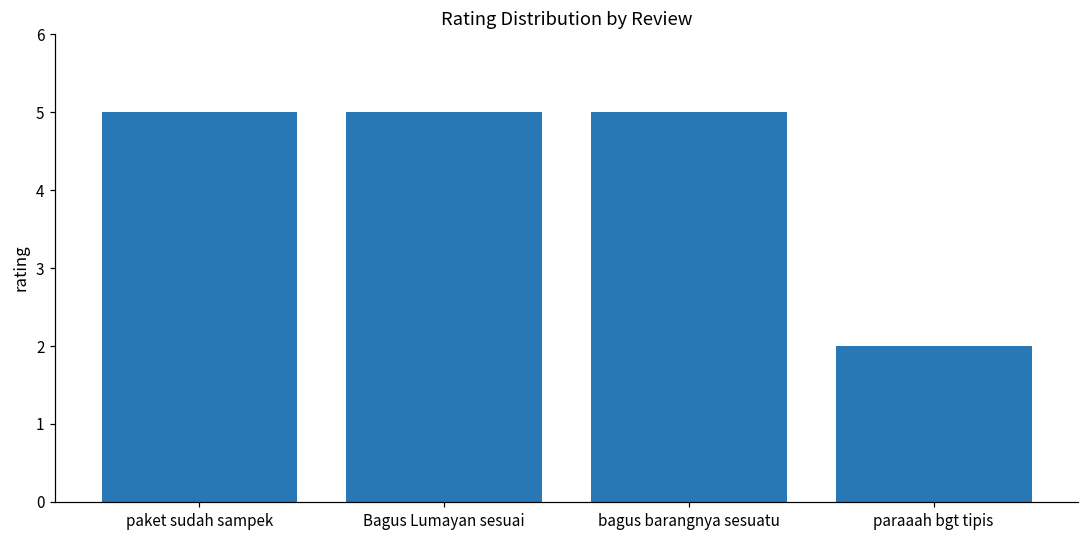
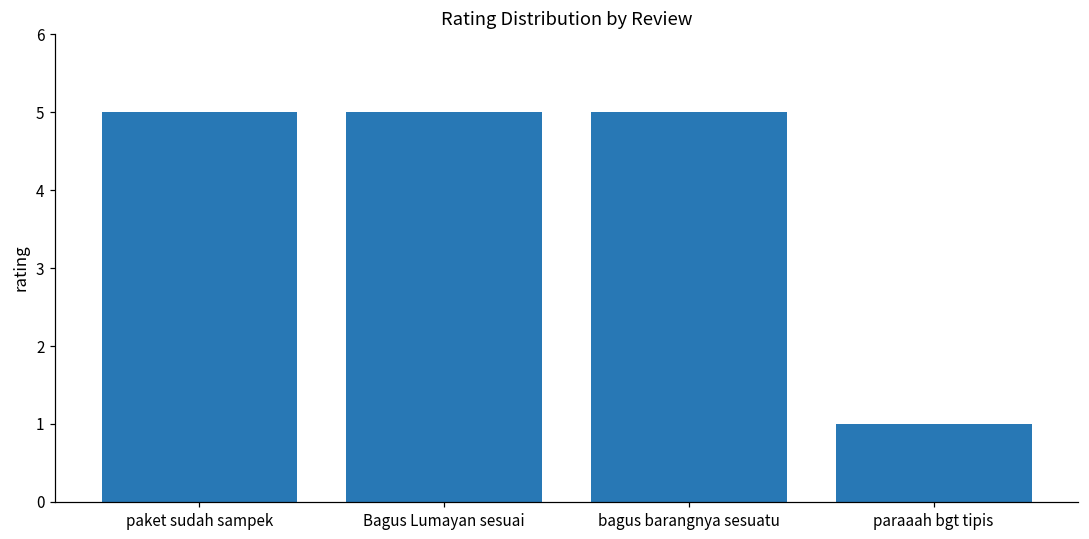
  {
    "paket sudah sampek": 5,
    "Bagus Lumayan sesuai": 5,
    "bagus barangnya sesuatu": 5,
-   "paraaah bgt tipis": 2
+   "paraaah bgt tipis": 1
  }
